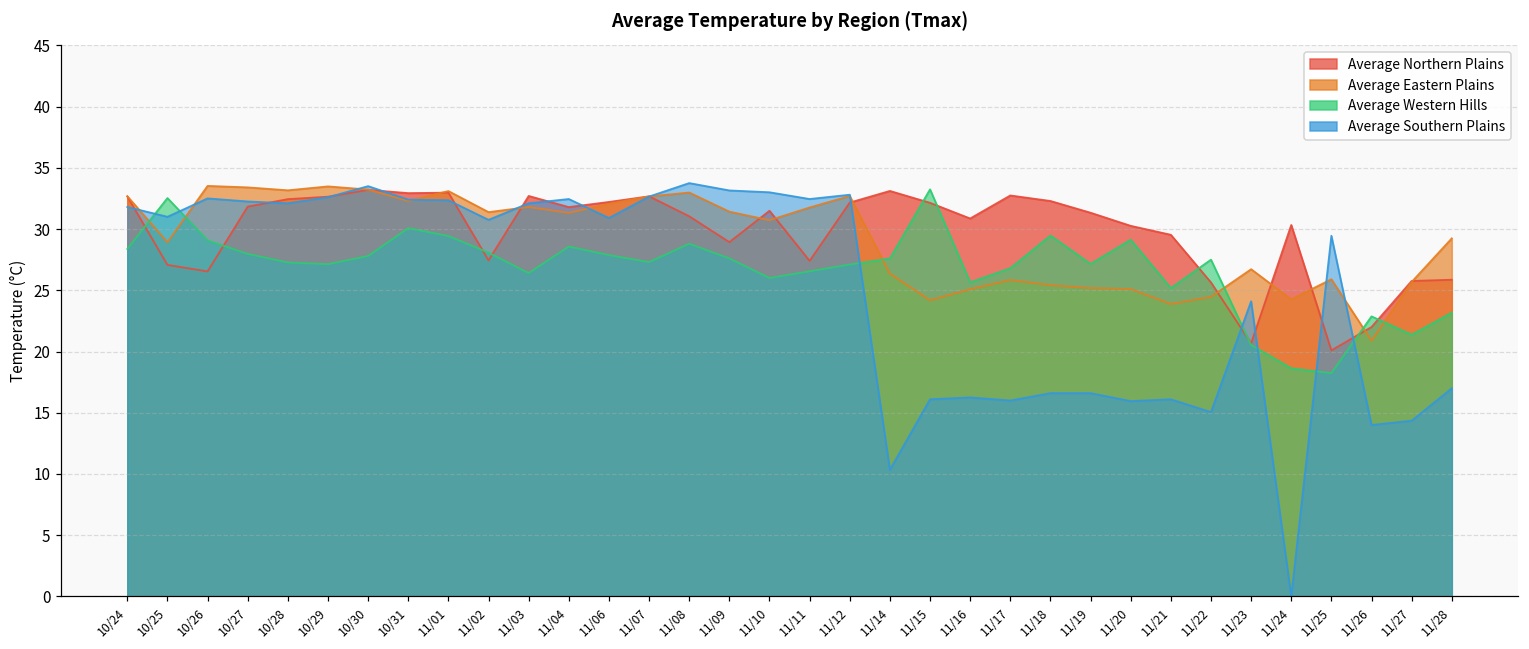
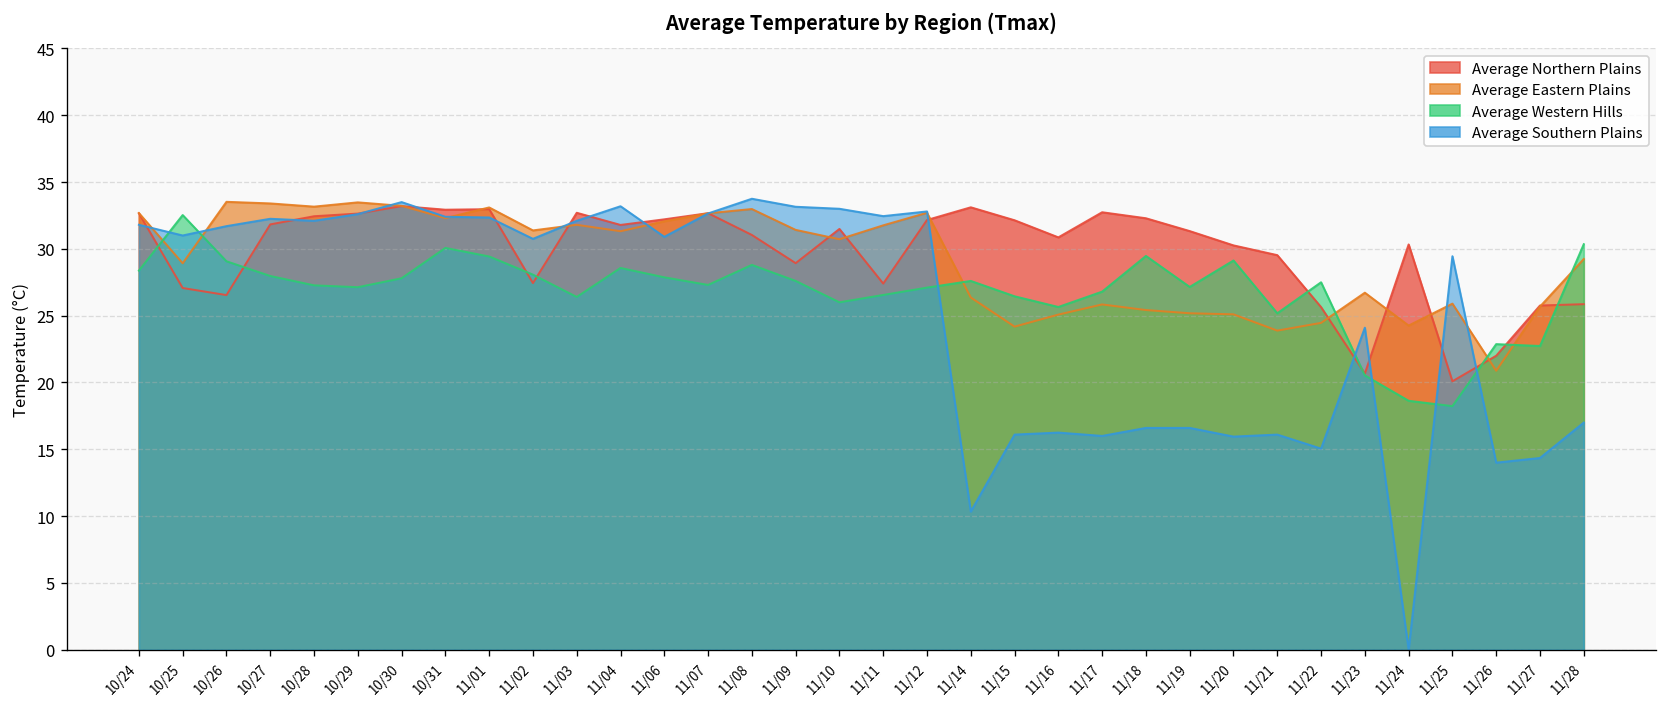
  {
    "Average Western Hills": {
      "10/24": 28.4,
      "10/25": 32.5,
      "10/26": 29.1,
      "10/27": 28.0,
      "10/28": 27.3,
      "10/29": 27.1,
      "10/30": 27.8,
      "10/31": 30.1,
      "11/01": 29.4,
      "11/02": 28.1,
      "11/03": 26.4,
      "11/04": 28.6,
      "11/06": 27.9,
      "11/07": 27.3,
      "11/08": 28.8,
      "11/09": 27.6,
      "11/10": 26.0,
      "11/11": 26.6,
      "11/12": 27.1,
      "11/14": 27.6,
-     "11/15": 33.2,
+     "11/15": 26.5,
      "11/16": 25.7,
      "11/17": 26.8,
      "11/18": 29.5,
      "11/19": 27.2,
      "11/20": 29.1,
      "11/21": 25.2,
      "11/22": 27.5,
      "11/24": 18.6,
      "11/25": 18.2,
      "11/26": 22.9,
-     "11/27": 21.4,
-     "11/28": 23.2
+     "11/27": 22.7,
+     "11/28": 30.4
    },
    "Average Southern Plains": {
      "10/24": 31.8,
      "10/25": 31.0,
-     "10/26": 32.5,
+     "10/26": 31.7,
      "10/27": 32.3,
      "10/28": 32.1,
      "10/30": 33.5,
      "11/01": 32.4,
      "11/02": 30.8,
      "11/03": 32.1,
-     "11/04": 32.5,
+     "11/04": 33.2,
      "11/06": 30.9,
      "11/08": 33.8,
      "11/09": 33.2,
      "11/10": 33.0,
      "11/11": 32.5,
      "11/14": 10.3,
      "11/15": 16.1,
      "11/16": 16.3,
      "11/17": 16.0,
      "11/18": 16.6,
      "11/19": 16.6,
      "11/20": 16.0,
      "11/21": 16.1,
      "11/22": 15.1,
      "11/23": 24.1,
      "11/24": 0.0,
      "11/25": 29.5,
      "11/26": 14.0,
      "11/27": 14.4,
      "11/28": 17.0
    }
  }
